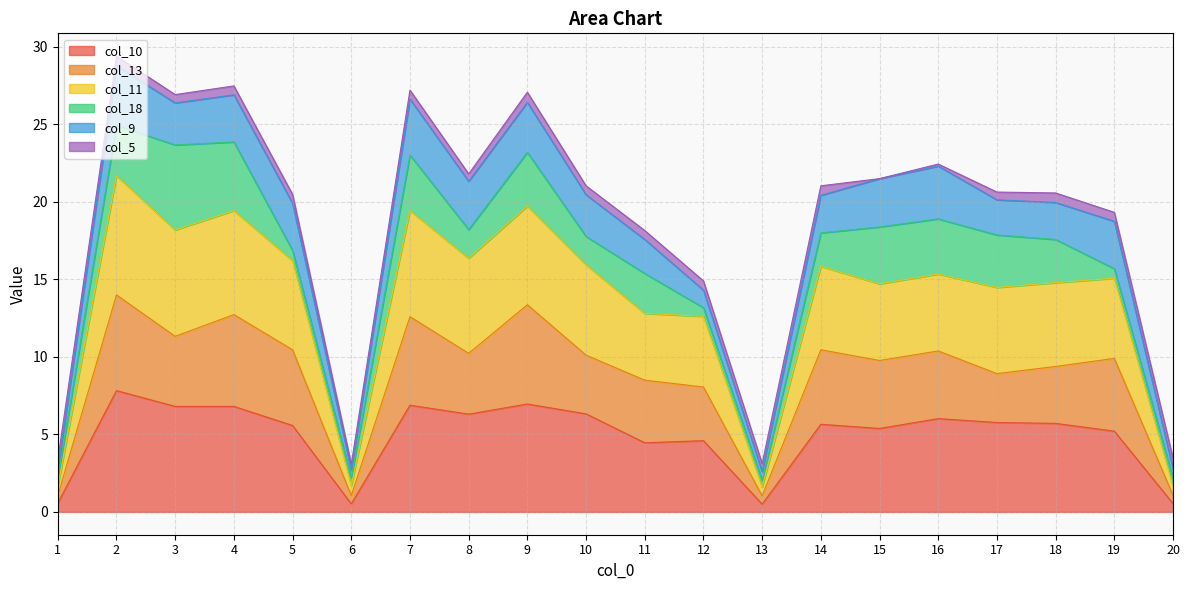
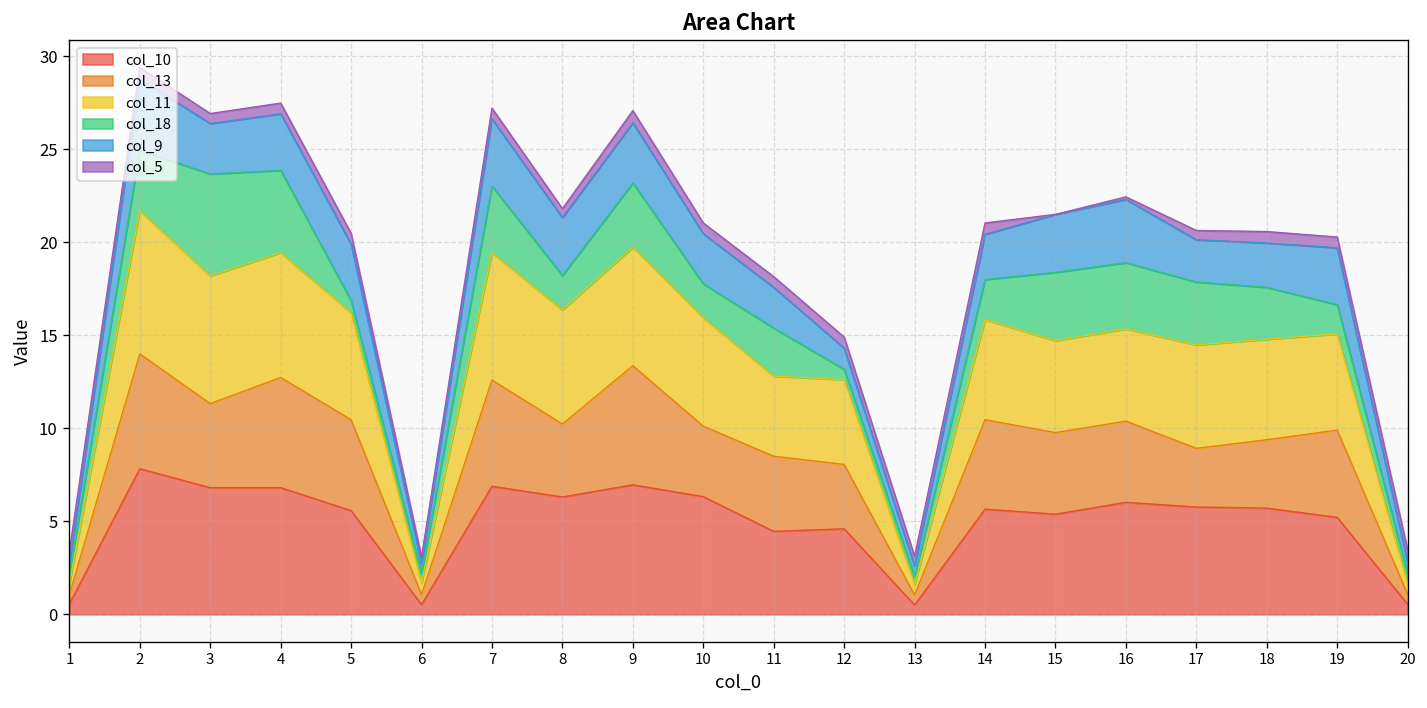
  {
    "col_11": {
      "1": 0.6,
      "2": 7.7,
      "3": 6.9,
      "4": 6.7,
      "5": 5.8,
      "6": 0.6,
      "7": 6.8,
      "8": 6.1,
      "9": 6.4,
      "10": 5.8,
      "11": 4.3,
      "12": 4.6,
      "13": 0.6,
      "14": 5.4,
      "15": 4.9,
      "16": 5.0,
      "17": 5.6,
      "18": 5.4,
      "19": 5.2,
      "20": 0.6
    },
    "col_18": {
      "1": 0.5,
      "3": 5.5,
      "4": 4.4,
      "5": 0.7,
      "6": 0.5,
      "7": 3.6,
      "8": 1.8,
      "9": 3.5,
      "10": 1.8,
      "11": 2.6,
      "12": 0.6,
      "13": 0.4,
      "14": 2.2,
      "15": 3.7,
      "16": 3.6,
      "17": 3.4,
      "18": 2.8,
-     "19": 0.6,
+     "19": 1.6,
      "20": 0.5
    },
    "col_9": {
      "1": 0.6,
      "3": 2.7,
      "4": 3.0,
      "5": 3.0,
      "6": 0.5,
      "7": 3.6,
      "8": 3.1,
      "9": 3.2,
      "10": 2.7,
      "11": 2.2,
      "12": 1.1,
      "13": 0.6,
      "14": 2.4,
      "17": 2.3,
      "18": 2.4,
      "19": 3.1,
      "20": 0.6
    },
    "col_5": {
      "1": 0.7,
      "3": 0.5,
      "4": 0.6,
      "5": 0.6,
      "6": 0.4,
      "7": 0.6,
      "8": 0.5,
      "9": 0.7,
      "10": 0.6,
      "11": 0.6,
      "12": 0.6,
      "13": 0.5,
      "14": 0.6,
      "17": 0.5,
      "18": 0.6,
      "19": 0.6,
      "20": 0.7
    }
  }
